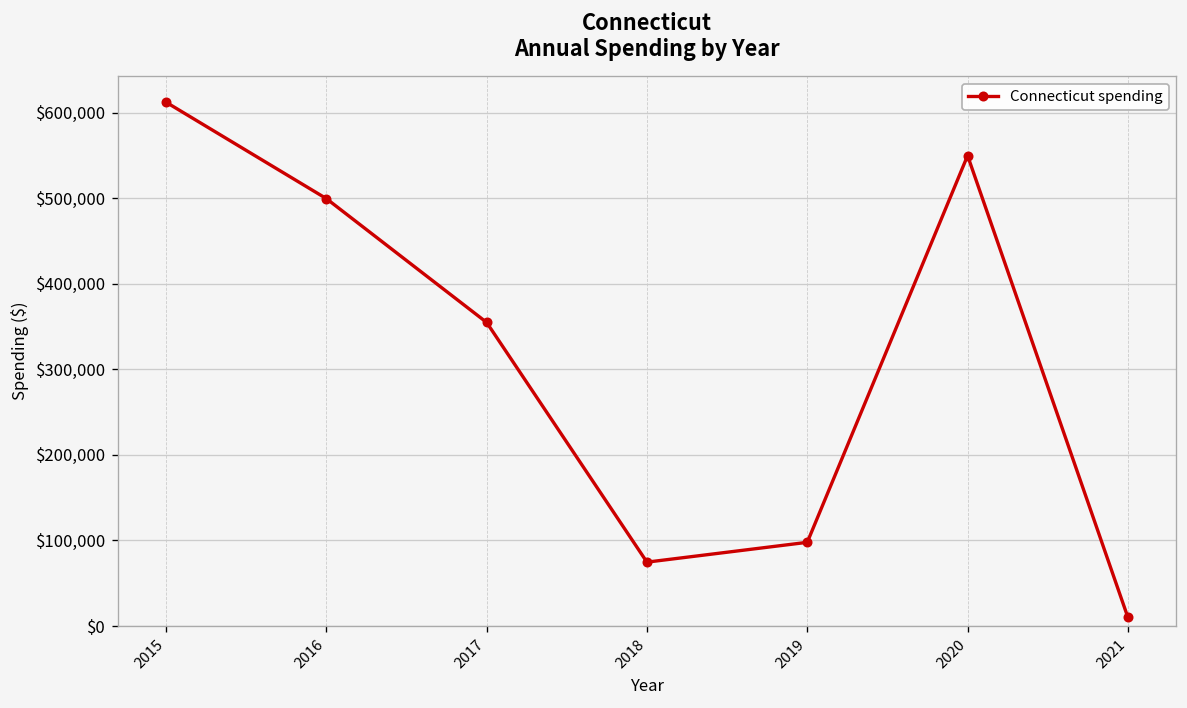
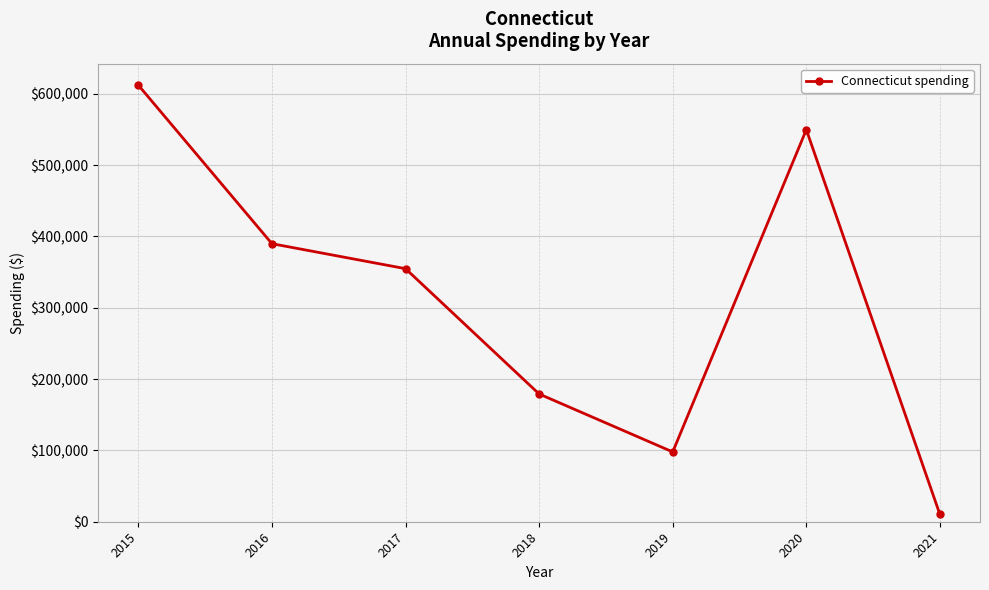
  {
    "2015": "$610,000",
-   "2016": "$500,000",
+   "2016": "$390,000",
    "2017": "$350,000",
-   "2018": "$70,000",
+   "2018": "$180,000",
    "2019": "$100,000",
    "2020": "$550,000",
    "2021": "$10,000"
  }
